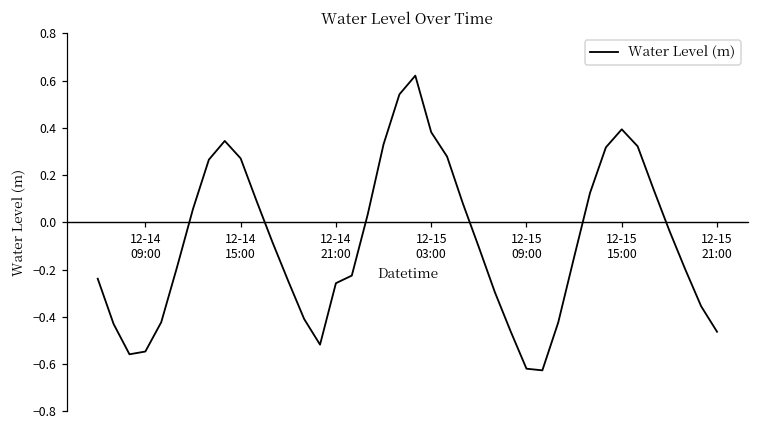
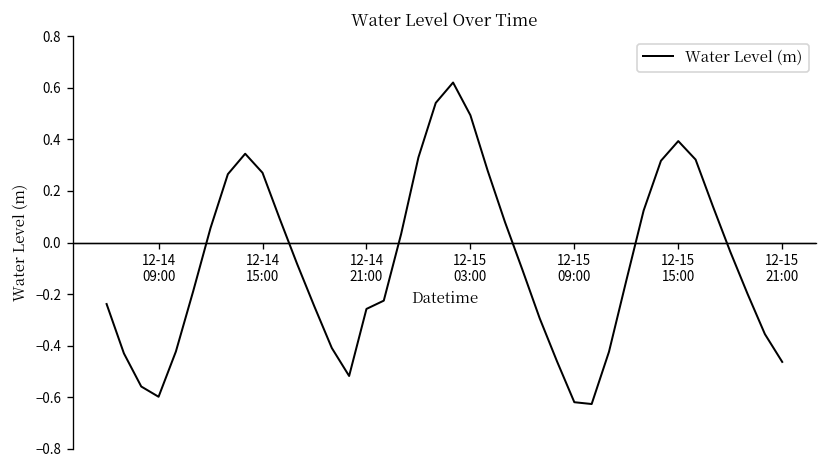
  {
-   "12-14 09:00": -0.55,
+   "12-14 09:00": -0.60,
    "12-14 15:00": 0.27,
    "12-14 21:00": -0.26,
-   "12-15 03:00": 0.38,
+   "12-15 03:00": 0.49,
    "12-15 09:00": -0.62,
    "12-15 15:00": 0.39,
    "12-15 21:00": -0.46
  }
